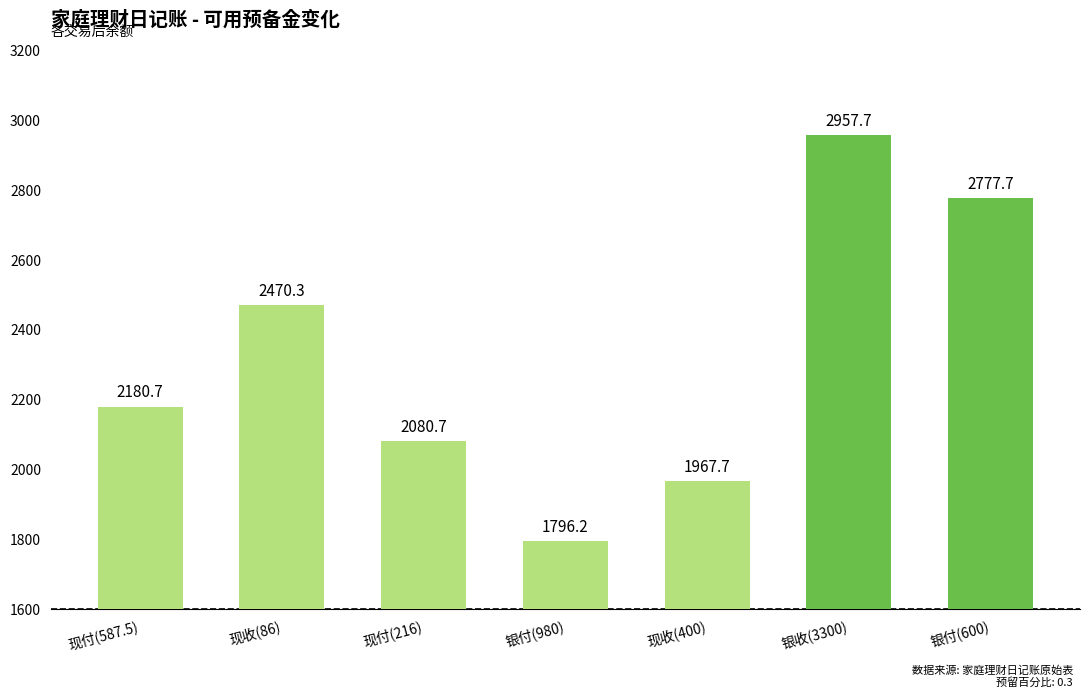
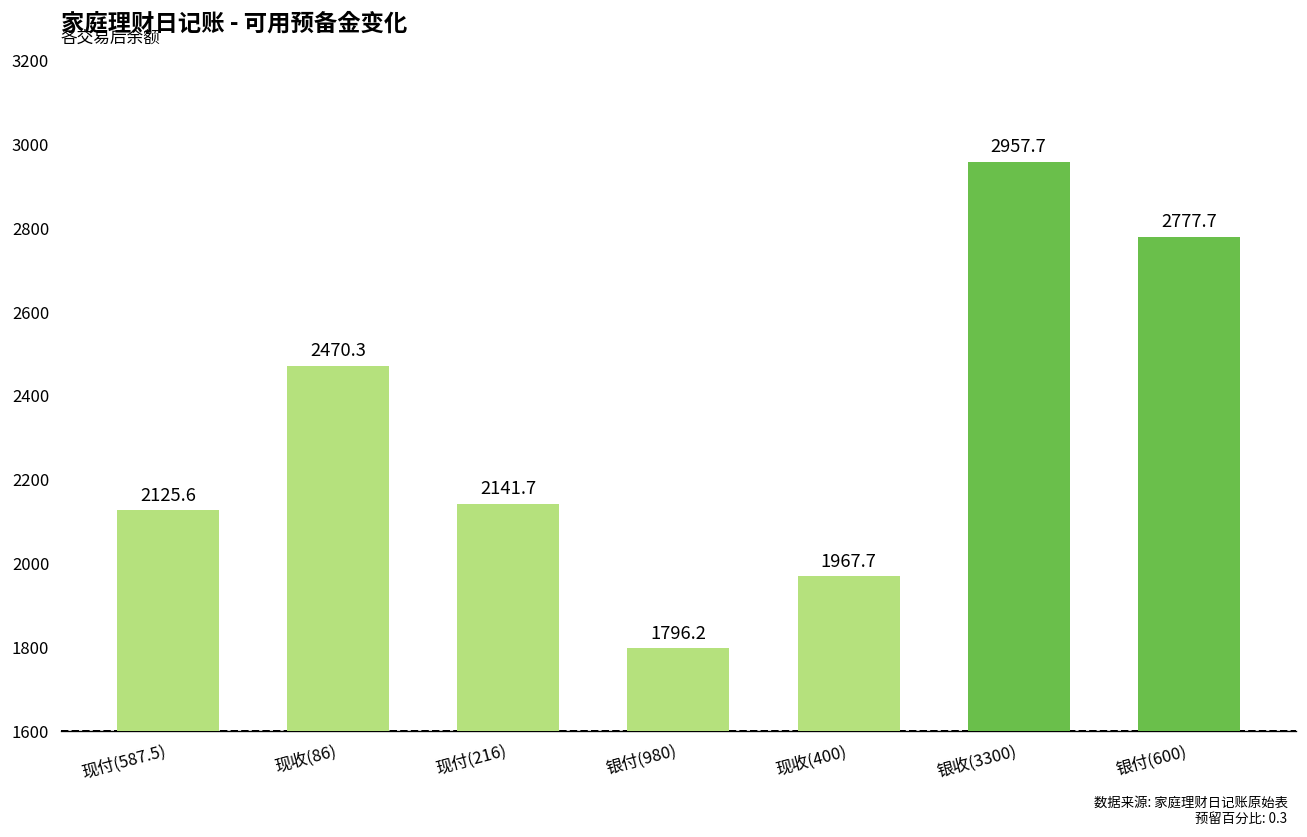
  {
-   "现付(587.5)": 2180.7,
+   "现付(587.5)": 2125.6,
    "现收(86)": 2470.3,
-   "现付(216)": 2080.7,
+   "现付(216)": 2141.7,
    "银付(980)": 1796.2,
    "现收(400)": 1967.7,
    "银收(3300)": 2957.7,
    "银付(600)": 2777.7
  }
